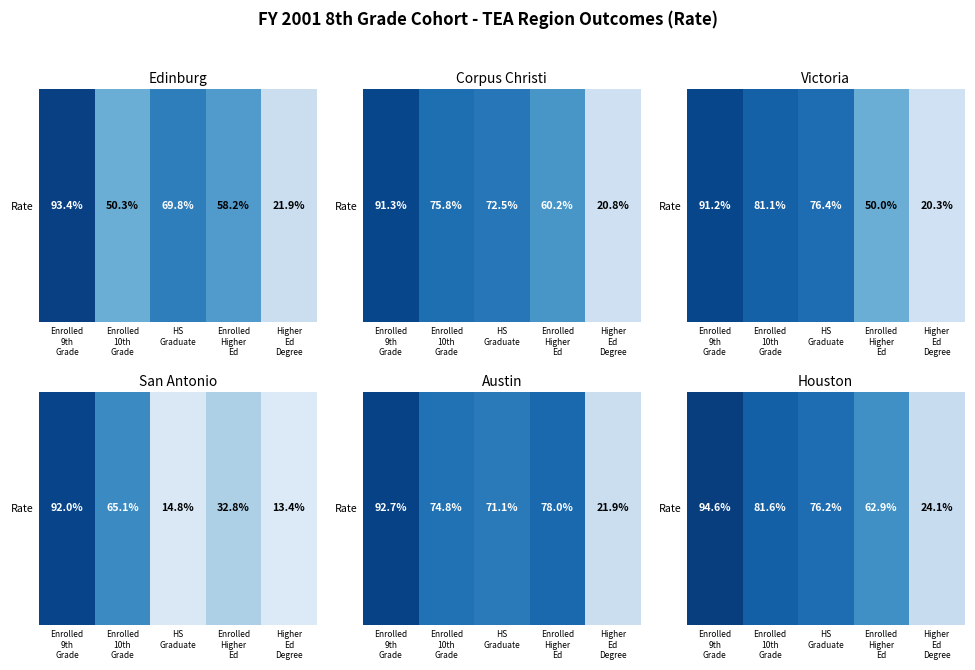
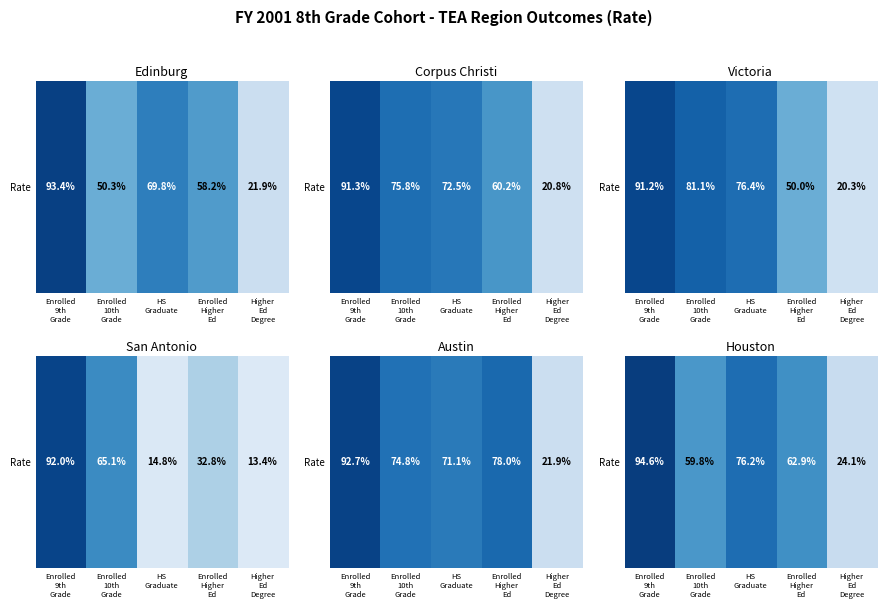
  {
    "Edinburg": {
      "Rate": {
        "Enrolled 9th Grade": "93.4%",
        "Enrolled 10th Grade": "50.3%",
        "HS Graduate": "69.8%",
        "Enrolled Higher Ed": "58.2%",
        "Higher Ed Degree": "21.9%"
      }
    },
    "Corpus Christi": {
      "Rate": {
        "Enrolled 9th Grade": "91.3%",
        "Enrolled 10th Grade": "75.8%",
        "HS Graduate": "72.5%",
        "Enrolled Higher Ed": "60.2%",
        "Higher Ed Degree": "20.8%"
      }
    },
    "Victoria": {
      "Rate": {
        "Enrolled 9th Grade": "91.2%",
        "Enrolled 10th Grade": "81.1%",
        "HS Graduate": "76.4%",
        "Enrolled Higher Ed": "50.0%",
        "Higher Ed Degree": "20.3%"
      }
    },
    "San Antonio": {
      "Rate": {
        "Enrolled 9th Grade": "92.0%",
        "Enrolled 10th Grade": "65.1%",
        "HS Graduate": "14.8%",
        "Enrolled Higher Ed": "32.8%",
        "Higher Ed Degree": "13.4%"
      }
    },
    "Austin": {
      "Rate": {
        "Enrolled 9th Grade": "92.7%",
        "Enrolled 10th Grade": "74.8%",
        "HS Graduate": "71.1%",
        "Enrolled Higher Ed": "78.0%",
        "Higher Ed Degree": "21.9%"
      }
    },
    "Houston": {
      "Rate": {
        "Enrolled 9th Grade": "94.6%",
-       "Enrolled 10th Grade": "81.6%",
+       "Enrolled 10th Grade": "59.8%",
        "HS Graduate": "76.2%",
        "Enrolled Higher Ed": "62.9%",
        "Higher Ed Degree": "24.1%"
      }
    }
  }
